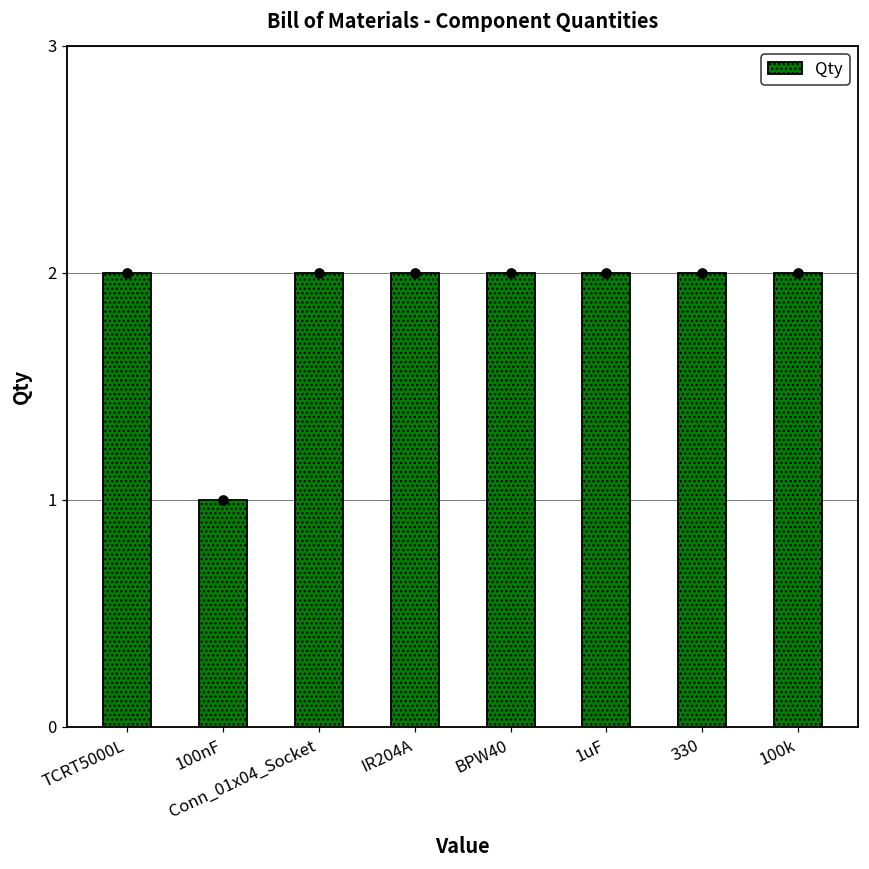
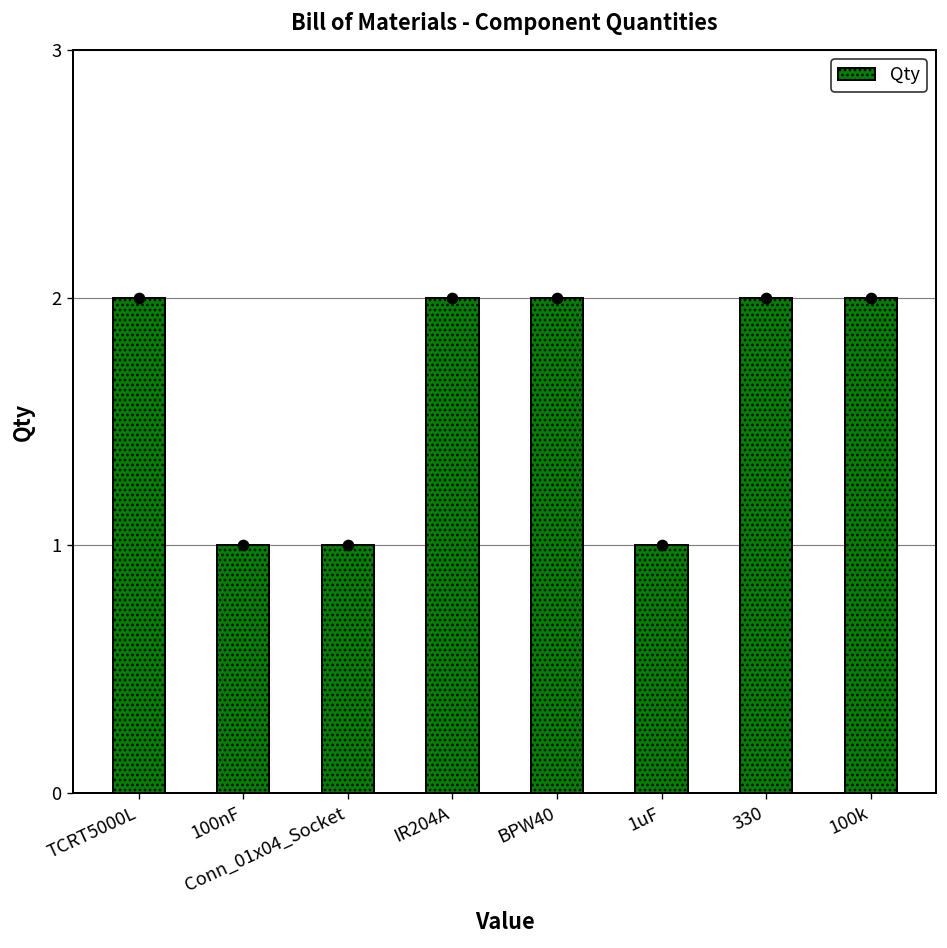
  {
    "Qty": {
      "TCRT5000L": 2,
      "100nF": 1,
-     "Conn_01x04_Socket": 2,
+     "Conn_01x04_Socket": 1,
      "IR204A": 2,
      "BPW40": 2,
-     "1uF": 2,
+     "1uF": 1,
      "330": 2,
      "100k": 2
    }
  }
